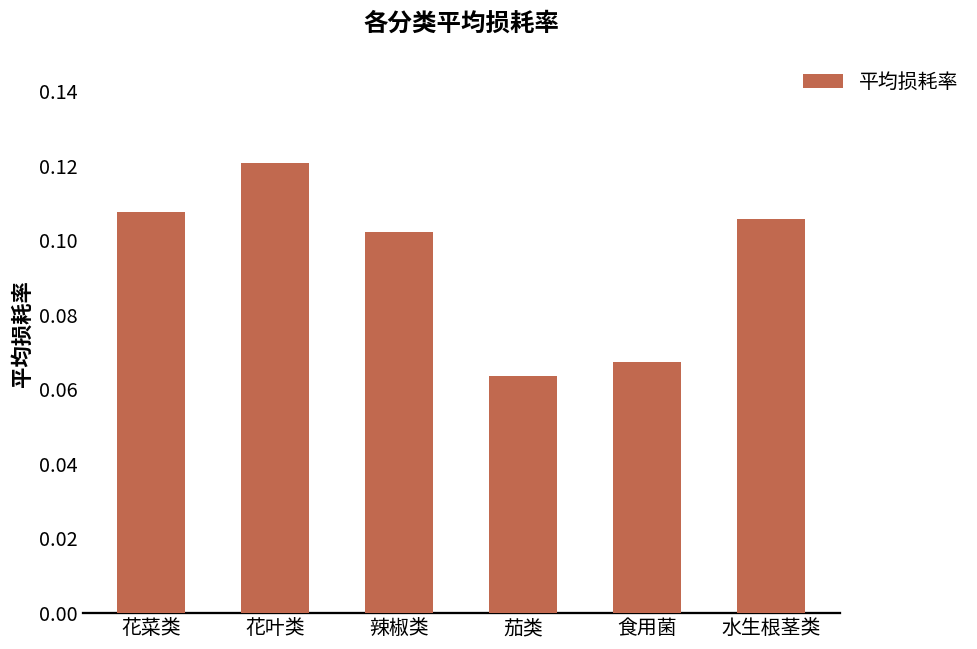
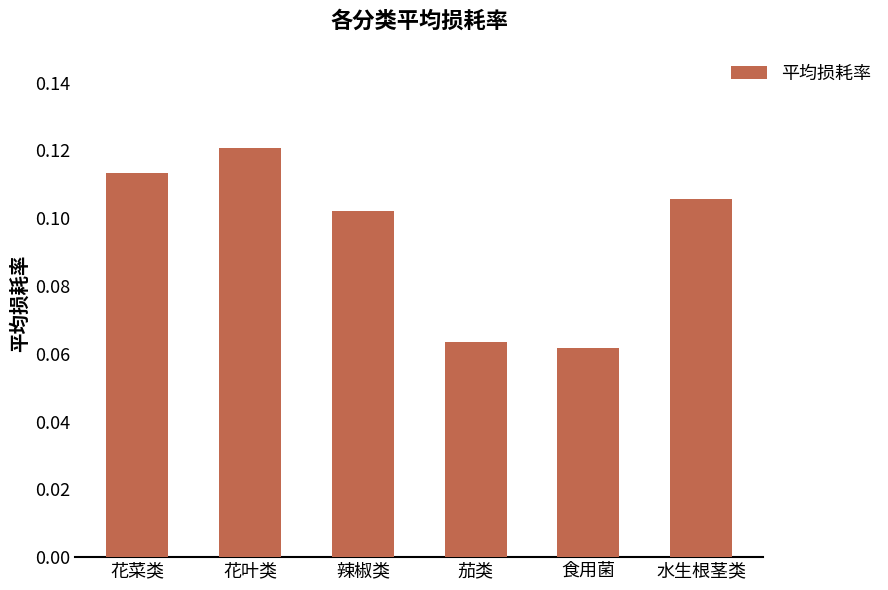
  {
-   "花菜类": 0.108,
+   "花菜类": 0.113,
    "花叶类": 0.121,
    "辣椒类": 0.102,
    "茄类": 0.064,
-   "食用菌": 0.067,
+   "食用菌": 0.062,
    "水生根茎类": 0.106
  }
